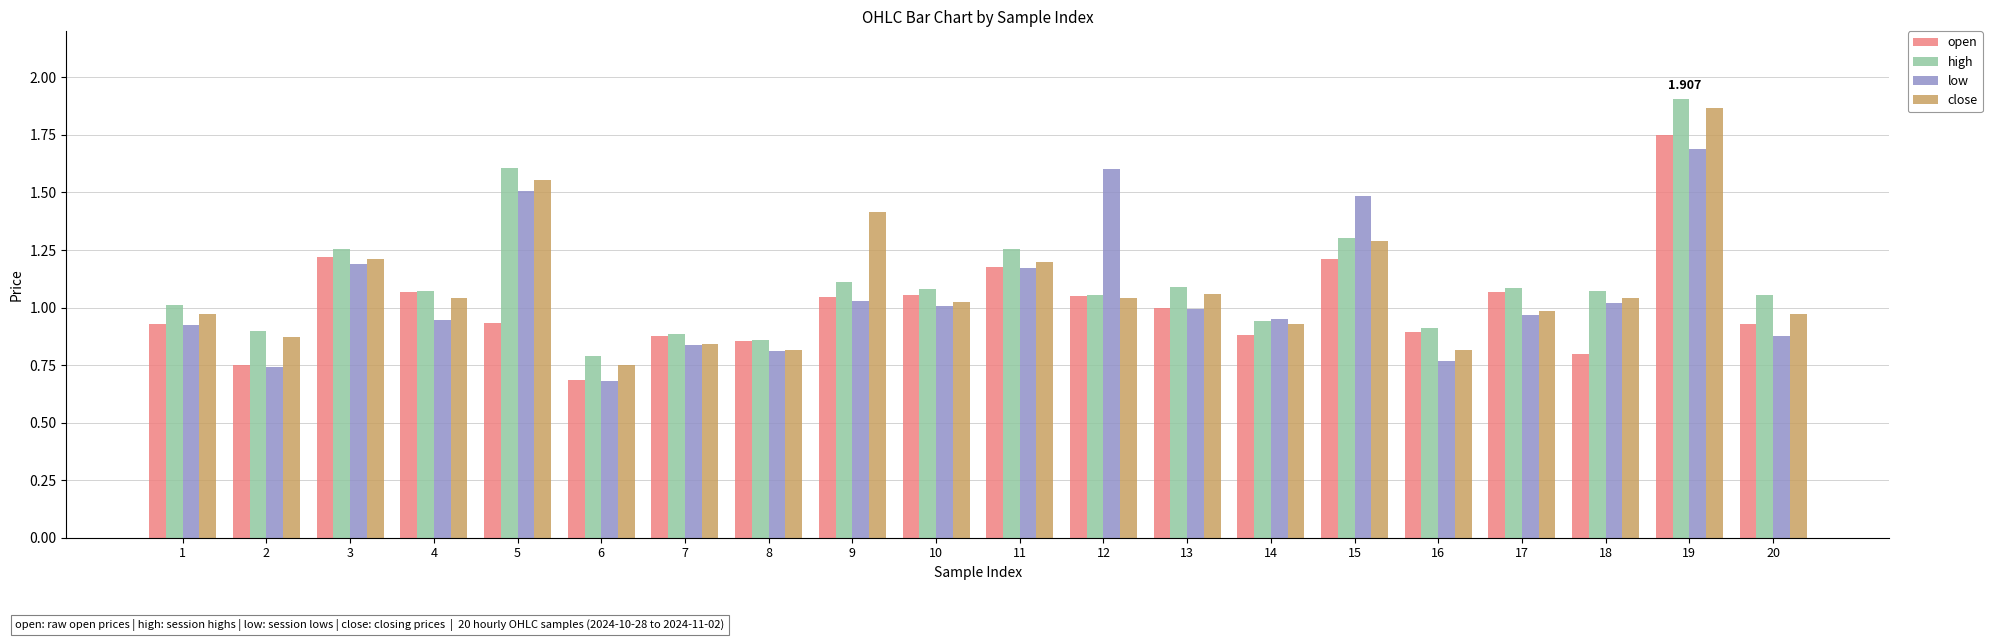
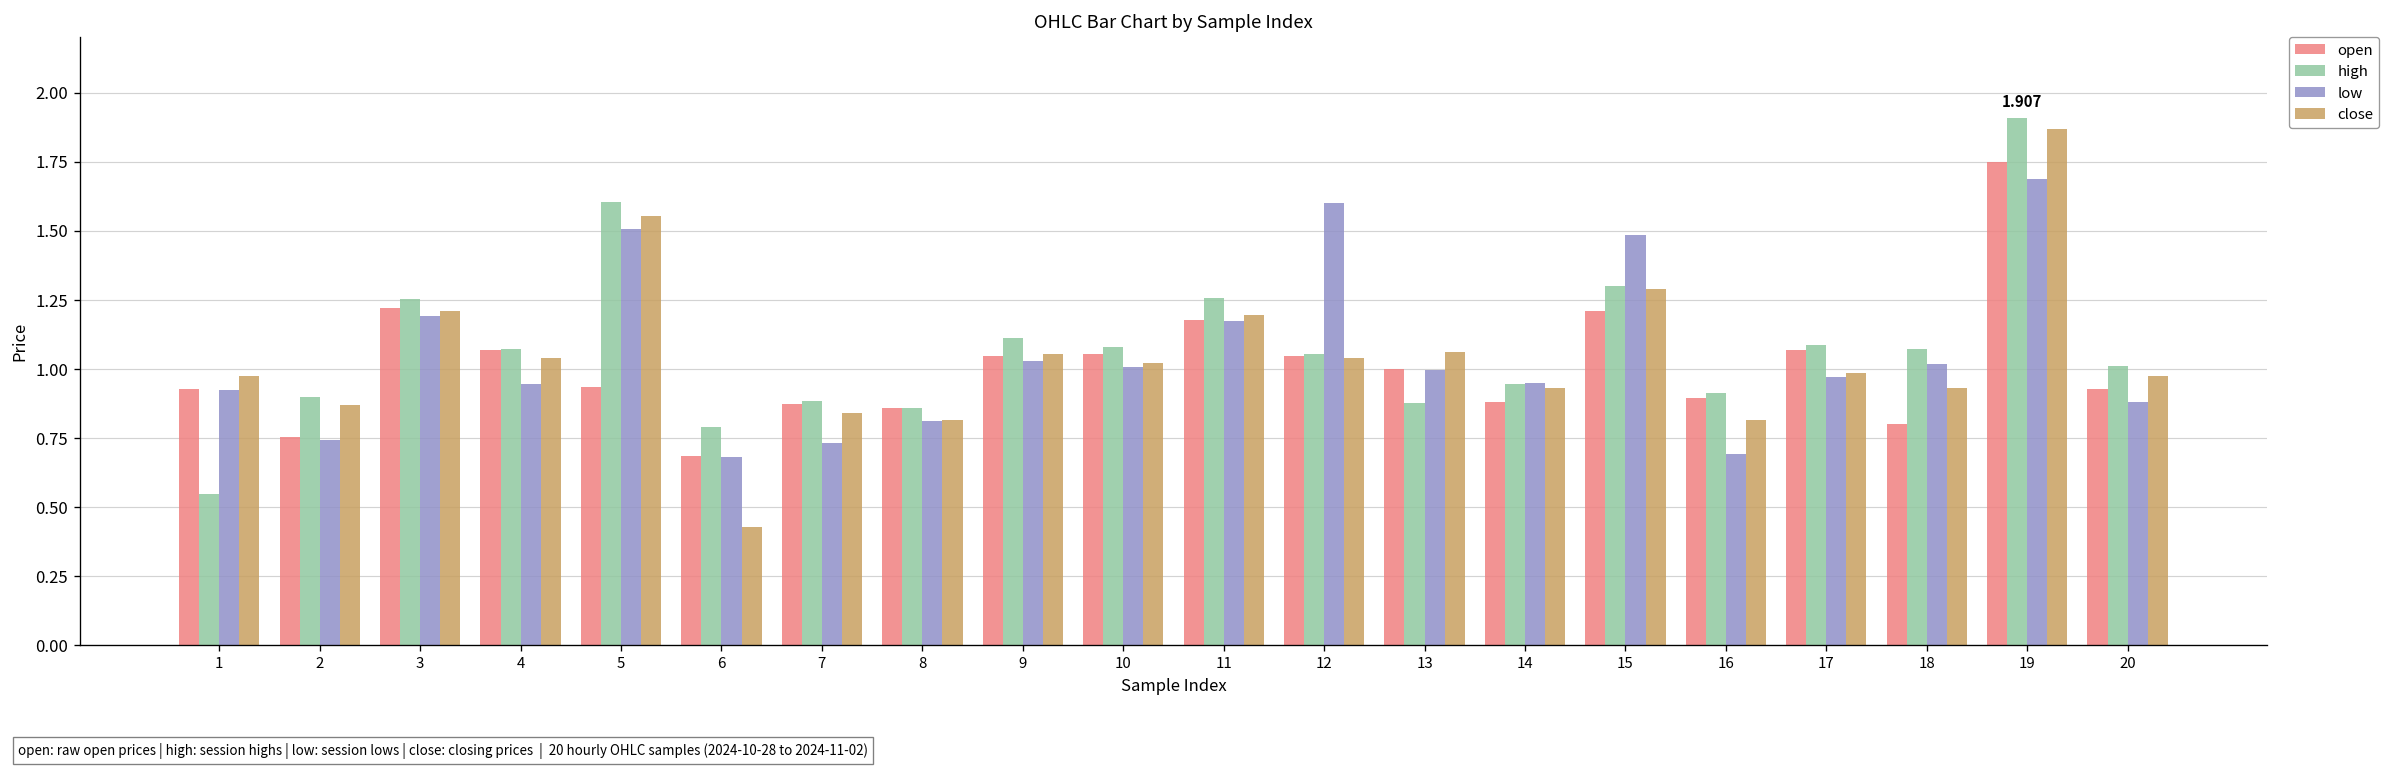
  {
    "open": {
      "1": 0.93,
      "2": 0.75,
      "3": 1.22,
      "4": 1.07,
      "5": 0.93,
      "6": 0.68,
      "7": 0.87,
      "8": 0.86,
      "9": 1.05,
      "10": 1.05,
      "11": 1.18,
      "12": 1.05,
      "13": 1.00,
      "14": 0.88,
      "15": 1.21,
      "16": 0.89,
      "17": 1.07,
      "18": 0.80,
      "19": 1.75,
      "20": 0.93
    },
    "high": {
-     "1": 1.01,
+     "1": 0.55,
      "2": 0.90,
      "3": 1.25,
      "4": 1.07,
      "5": 1.61,
      "6": 0.79,
      "7": 0.88,
      "8": 0.86,
      "9": 1.11,
      "10": 1.08,
      "11": 1.26,
      "12": 1.05,
-     "13": 1.09,
+     "13": 0.88,
      "14": 0.94,
      "15": 1.30,
      "16": 0.91,
      "17": 1.08,
      "18": 1.07,
-     "20": 1.05
+     "20": 1.01
    },
    "low": {
      "1": 0.92,
      "2": 0.74,
      "3": 1.19,
      "4": 0.94,
      "5": 1.50,
      "6": 0.68,
-     "7": 0.84,
+     "7": 0.73,
      "8": 0.81,
      "9": 1.03,
      "10": 1.01,
      "11": 1.17,
      "12": 1.60,
      "13": 1.00,
      "14": 0.95,
      "15": 1.48,
-     "16": 0.77,
+     "16": 0.69,
      "17": 0.97,
      "18": 1.02,
      "19": 1.69,
      "20": 0.88
    },
    "close": {
      "1": 0.97,
      "2": 0.87,
      "3": 1.21,
      "4": 1.04,
      "5": 1.55,
-     "6": 0.75,
+     "6": 0.43,
      "7": 0.84,
      "8": 0.81,
-     "9": 1.42,
+     "9": 1.06,
      "10": 1.02,
      "11": 1.20,
      "12": 1.04,
      "13": 1.06,
      "14": 0.93,
      "15": 1.29,
      "16": 0.81,
      "17": 0.99,
-     "18": 1.04,
+     "18": 0.93,
      "19": 1.87,
      "20": 0.97
    }
  }
